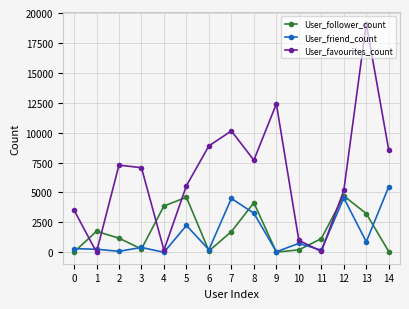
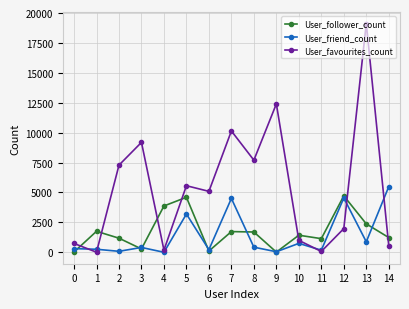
  {
    "User_follower_count": {
      "0": 0,
      "1": 1800,
      "2": 1200,
      "4": 3900,
      "5": 4600,
      "7": 1700,
-     "8": 4100,
-     "10": 200,
+     "8": 1700,
+     "10": 1400,
      "11": 1100,
-     "13": 3200,
-     "14": 100
+     "13": 2400,
+     "14": 1200
    },
    "User_friend_count": {
      "0": 300,
      "1": 300,
      "2": 100,
-     "5": 2200,
+     "5": 3200,
      "7": 4500,
-     "8": 3300,
+     "8": 400,
      "10": 700,
      "13": 900,
      "14": 5500
    },
    "User_favourites_count": {
-     "0": 3500,
+     "0": 700,
      "1": 0,
      "2": 7300,
-     "3": 7100,
+     "3": 9200,
      "5": 5600,
-     "6": 8900,
+     "6": 5100,
      "7": 10100,
      "8": 7700,
      "9": 12400,
      "10": 1000,
-     "12": 5200,
-     "14": 8500
+     "12": 2000,
+     "14": 600
    }
  }
